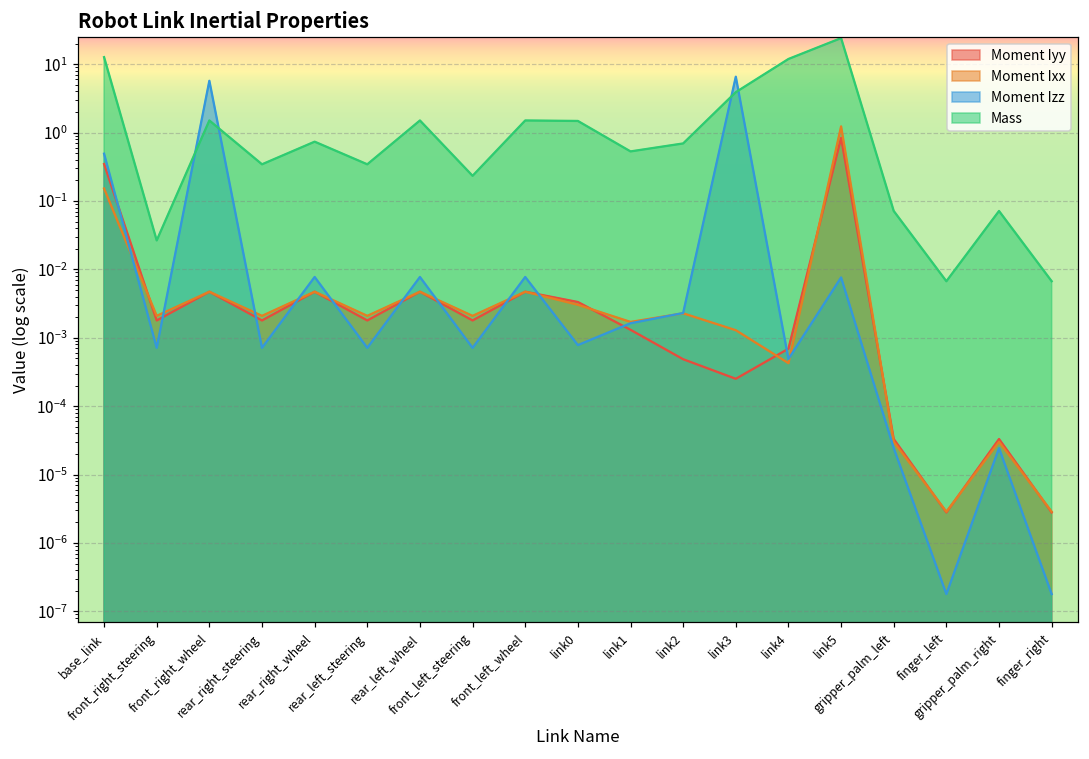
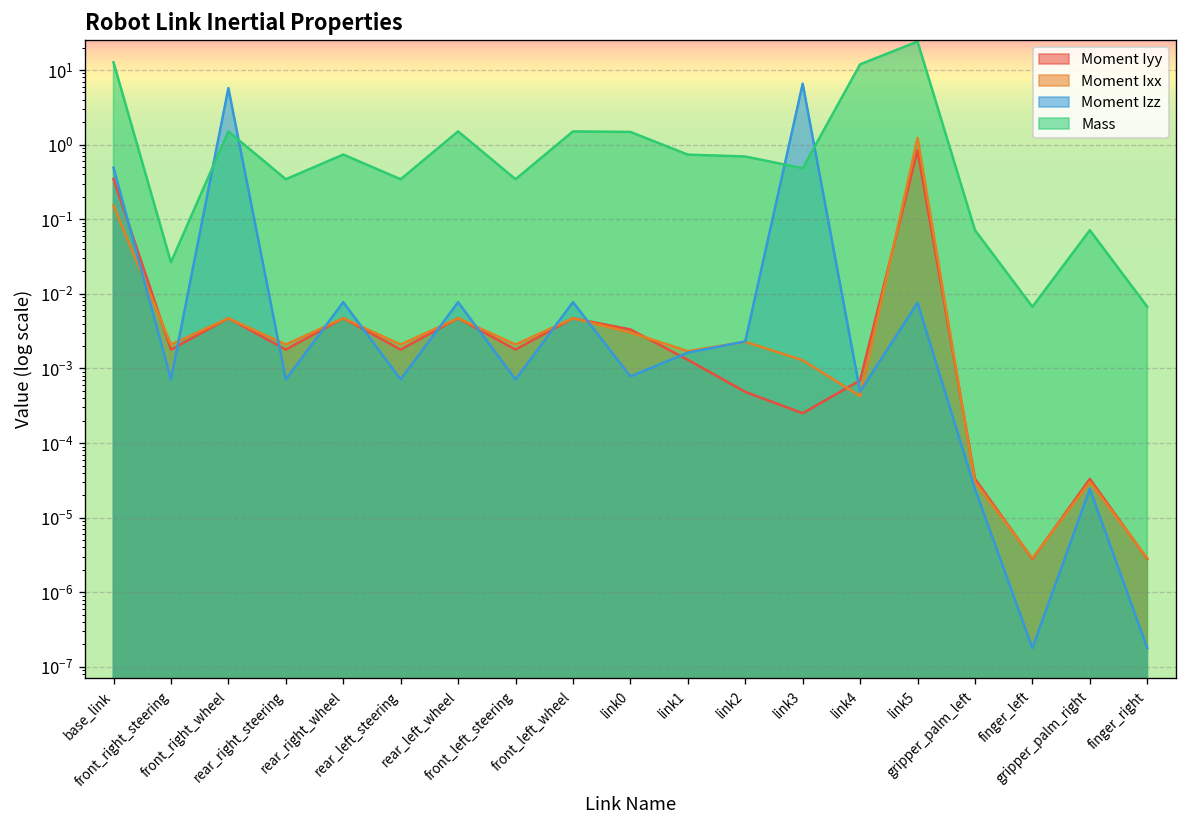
  {
    "Moment Izz": {
      "base_link": 0.5,
      "front_right_steering": 0.0007,
      "front_right_wheel": 6,
      "rear_right_steering": 0.0007,
      "rear_right_wheel": 0.008,
      "rear_left_steering": 0.0007,
      "rear_left_wheel": 0.008,
      "front_left_steering": 0.0007,
      "front_left_wheel": 0.008,
      "link0": 0.0008,
      "link3": 7,
      "link4": 0.0005,
      "link5": 0.008,
      "gripper_palm_left": 0.000024,
      "finger_left": 0.00000018,
      "gripper_palm_right": 0.000024,
      "finger_right": 0.00000018
    },
    "Mass": {
      "base_link": 13,
      "front_right_steering": 0.026,
      "front_right_wheel": 1.5,
      "rear_right_steering": 0.3,
      "rear_right_wheel": 0.7,
      "rear_left_steering": 0.3,
      "rear_left_wheel": 1.5,
-     "front_left_steering": 0.23,
+     "front_left_steering": 0.3,
      "front_left_wheel": 1.5,
      "link0": 1.5,
-     "link1": 0.5,
+     "link1": 0.7,
      "link2": 0.7,
-     "link3": 4,
+     "link3": 0.5,
      "link4": 12,
      "link5": 24,
      "gripper_palm_left": 0.07,
      "finger_left": 0.007,
      "gripper_palm_right": 0.07,
      "finger_right": 0.007
    }
  }
